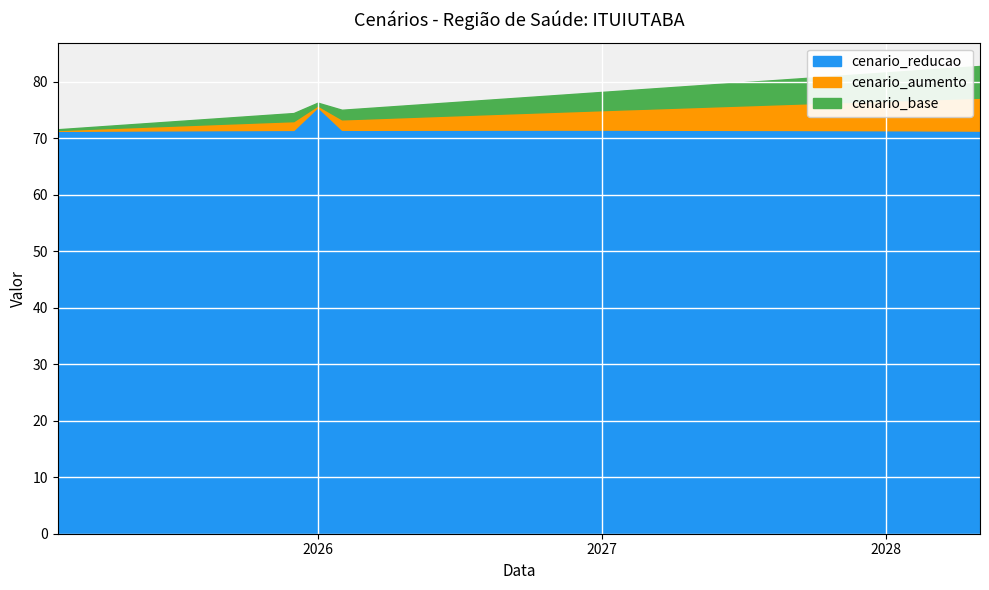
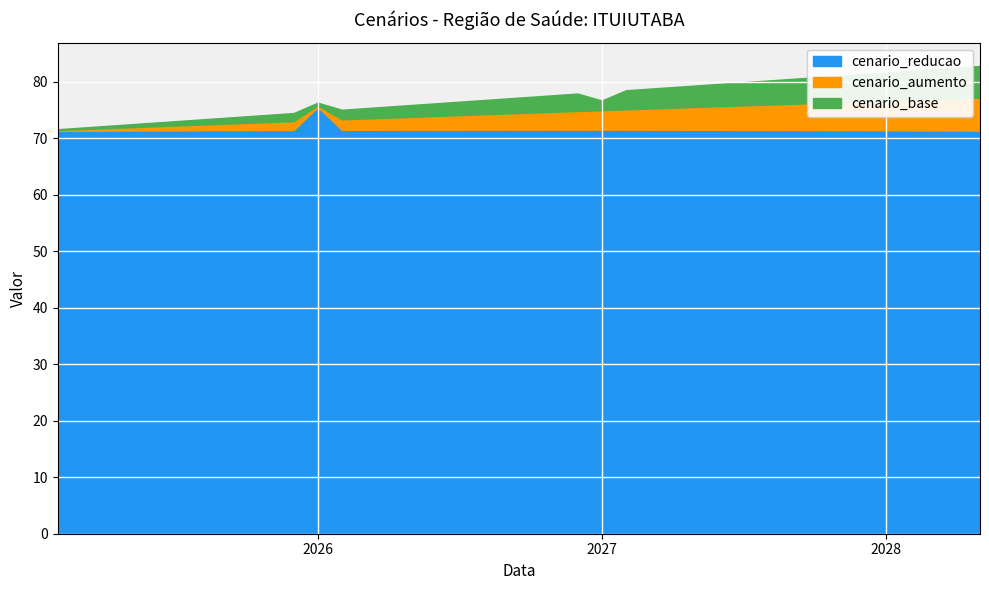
  {
    "cenario_reducao": {
      "2027": 71,
      "2028": 71
    },
    "cenario_aumento": {
      "2027": 75
    },
    "cenario_base": {
      "2026": 76,
-     "2027": 78
+     "2027": 77
    }
  }
